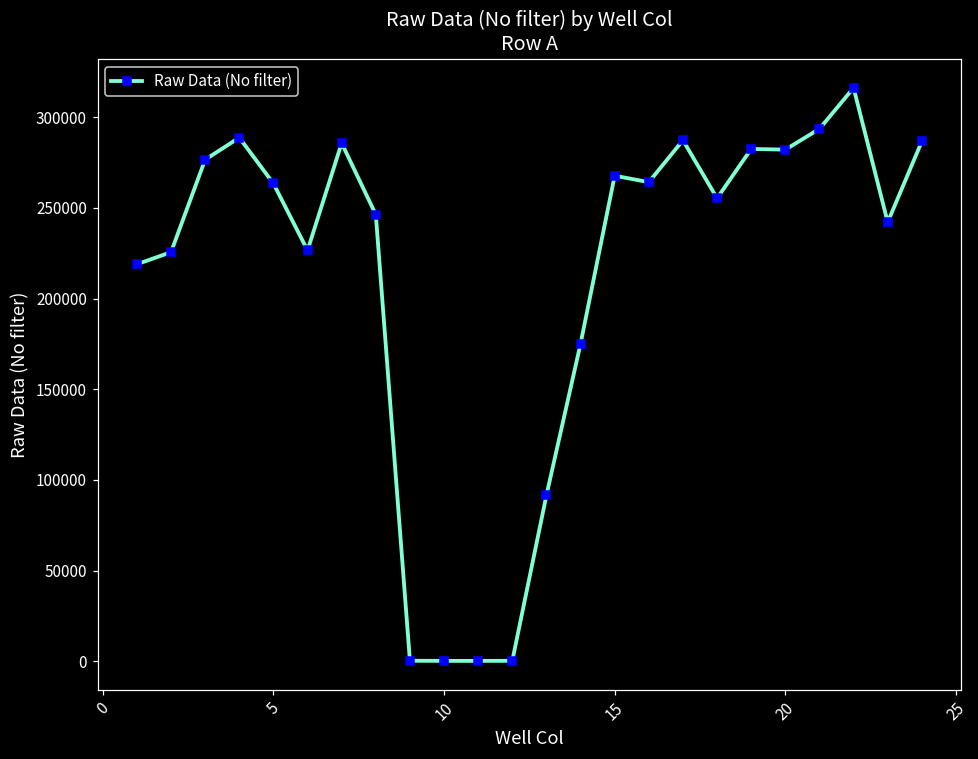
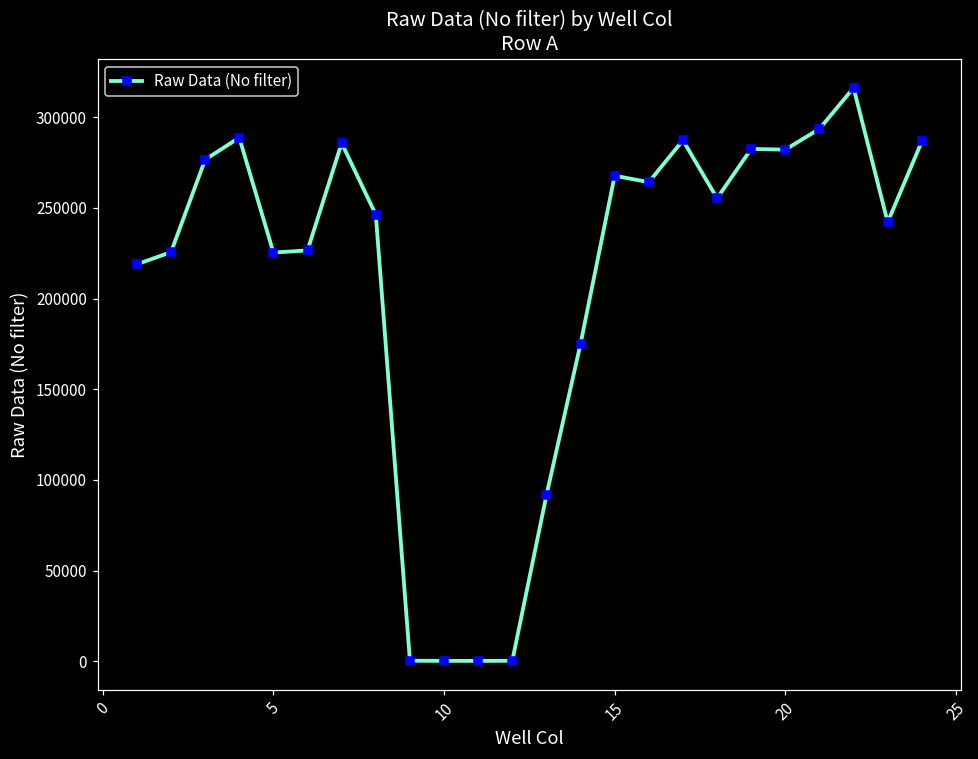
  {
-   "5": 263000,
+   "5": 225000,
    "10": 0,
    "15": 268000,
    "20": 282000
  }
